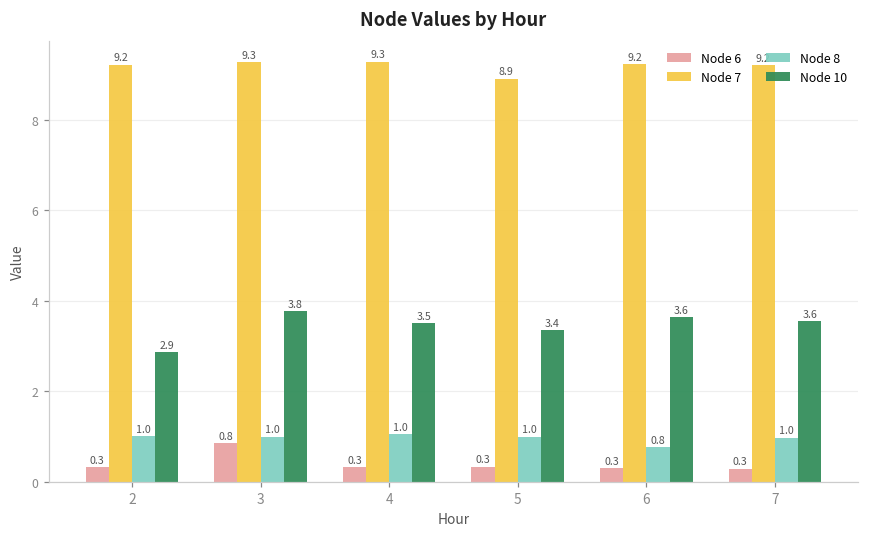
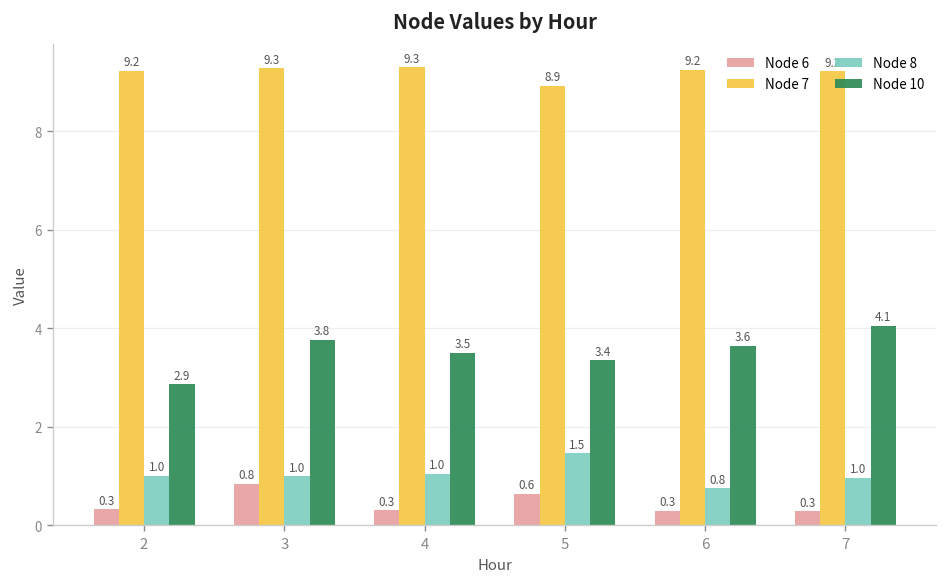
  {
    "Node 6": {
      "2": 0.3,
      "3": 0.8,
      "4": 0.3,
-     "5": 0.3,
+     "5": 0.6,
      "6": 0.3,
      "7": 0.3
    },
    "Node 7": {
      "2": 9.2,
      "3": 9.3,
      "4": 9.3,
      "5": 8.9,
      "6": 9.2,
      "7": 9.2
    },
    "Node 8": {
      "2": 1.0,
      "3": 1.0,
      "4": 1.0,
-     "5": 1.0,
+     "5": 1.5,
      "6": 0.8,
      "7": 1.0
    },
    "Node 10": {
      "2": 2.9,
      "3": 3.8,
      "4": 3.5,
      "5": 3.4,
      "6": 3.6,
-     "7": 3.6
+     "7": 4.1
    }
  }
